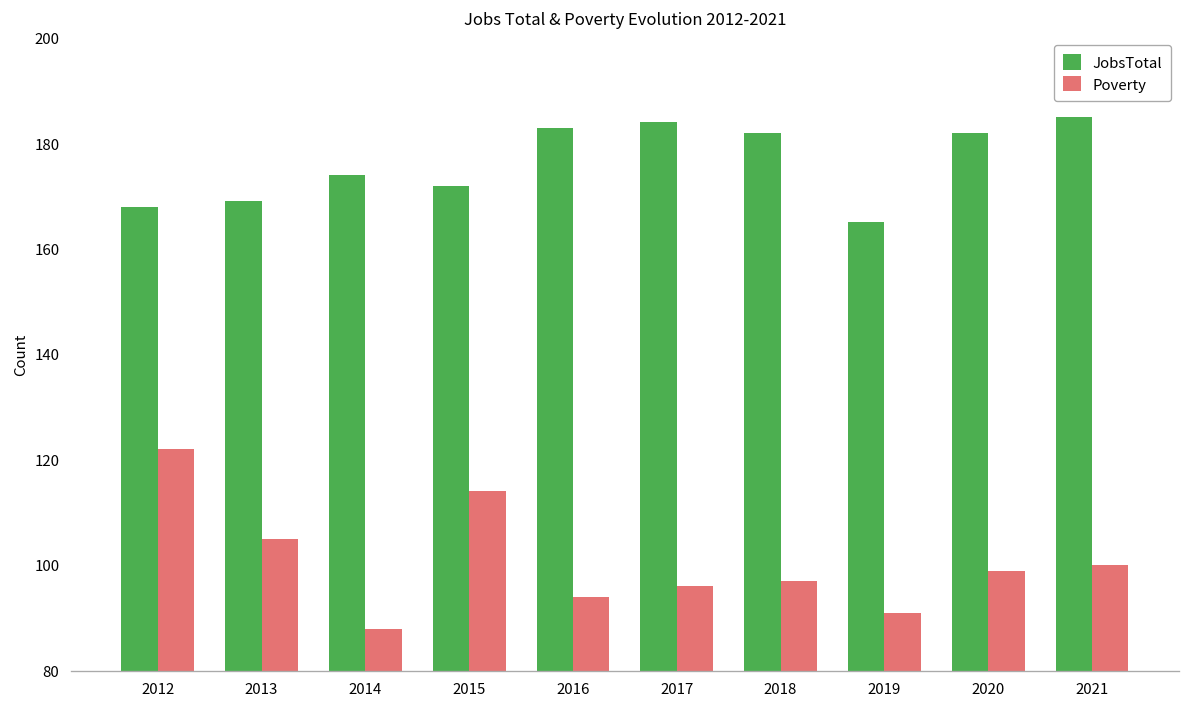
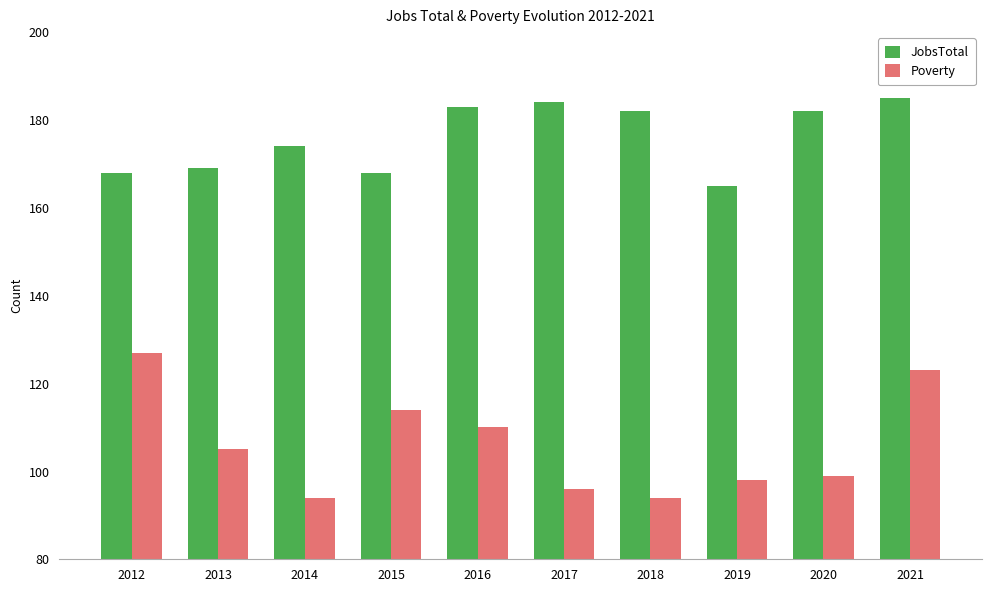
  {
    "JobsTotal": {
      "2012": 168,
      "2013": 169,
      "2014": 174,
-     "2015": 172,
+     "2015": 168,
      "2016": 183,
      "2017": 184,
      "2018": 182,
      "2019": 165,
      "2020": 182,
      "2021": 185
    },
    "Poverty": {
-     "2012": 122,
+     "2012": 127,
      "2013": 105,
-     "2014": 88,
+     "2014": 94,
      "2015": 114,
-     "2016": 94,
+     "2016": 110,
      "2017": 96,
-     "2018": 97,
-     "2019": 91,
+     "2018": 94,
+     "2019": 98,
      "2020": 99,
-     "2021": 100
+     "2021": 123
    }
  }
